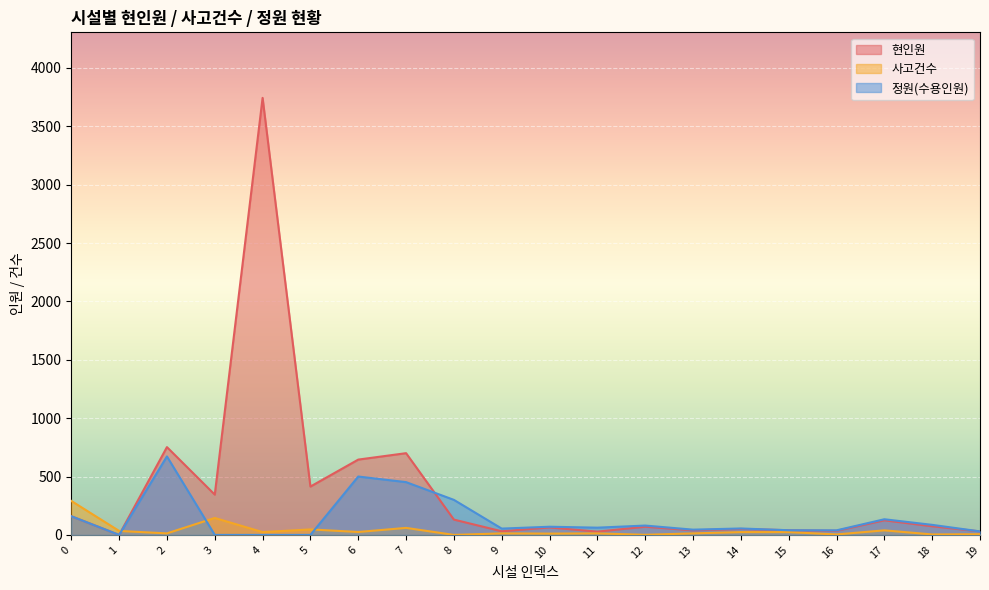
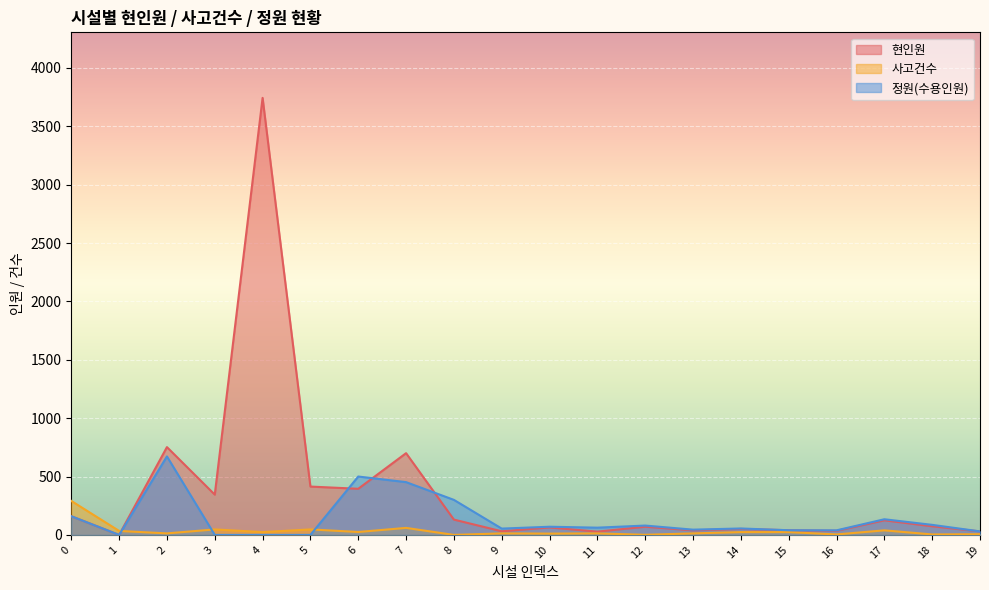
  {
    "현인원": {
      "2": 750,
      "3": 350,
      "4": 3740,
      "5": 410,
-     "6": 650,
+     "6": 400,
      "7": 700,
      "8": 130
    },
    "사고건수": {
      "0": 290,
      "1": 30,
      "2": 10,
-     "3": 150,
+     "3": 50,
      "4": 20,
      "5": 50,
      "6": 30,
      "7": 60,
      "8": 0,
      "10": 10,
      "12": 0,
      "13": 10,
      "14": 20,
      "16": 0,
      "17": 40,
      "18": 0,
      "19": 10
    },
    "정원(수용인원)": {
      "2": 670,
      "3": 0,
      "4": 0,
      "5": 0,
      "6": 500,
      "7": 450,
      "8": 300,
      "9": 50,
      "11": 60
    }
  }
